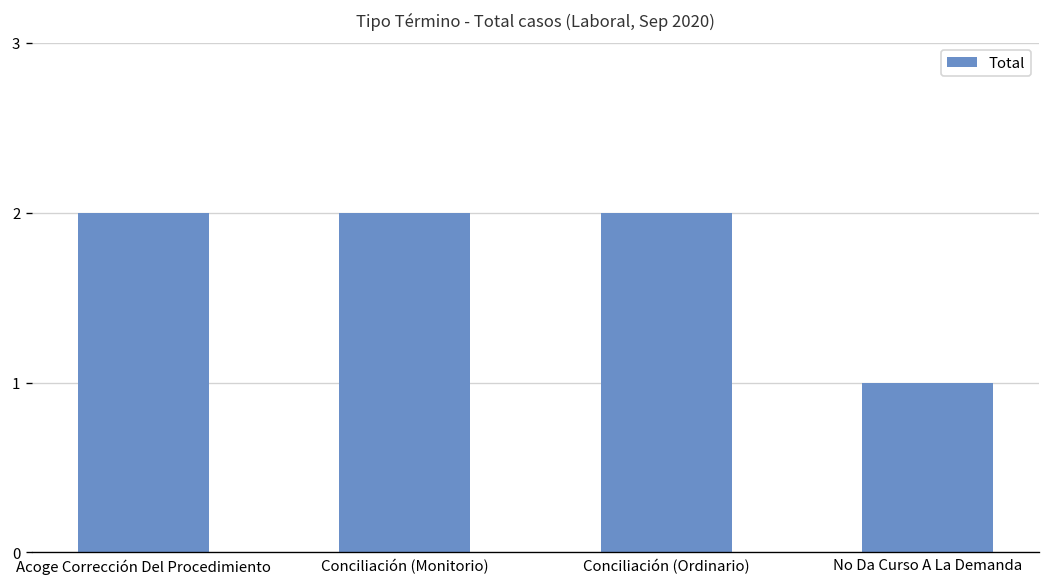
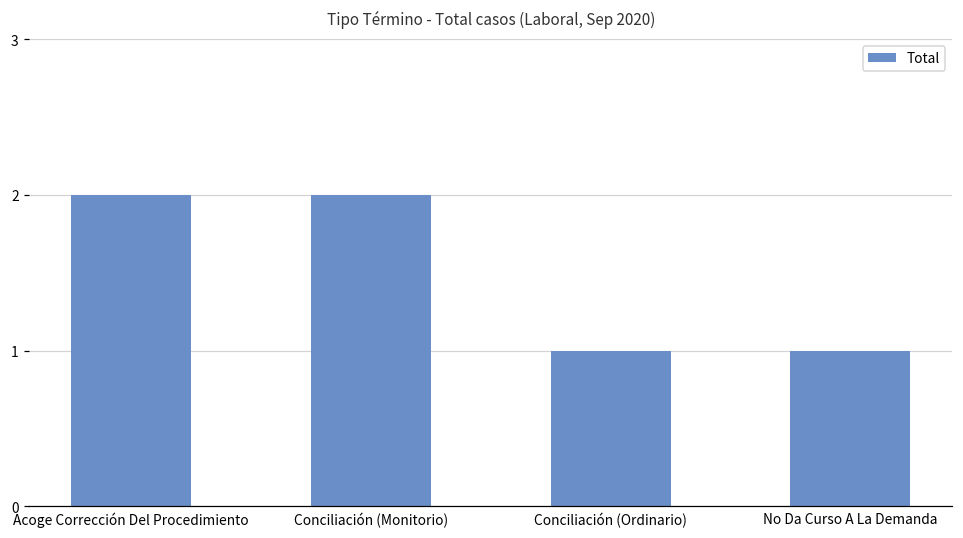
  {
    "Acoge Corrección Del Procedimiento": 2,
    "Conciliación (Monitorio)": 2,
-   "Conciliación (Ordinario)": 2,
+   "Conciliación (Ordinario)": 1,
    "No Da Curso A La Demanda": 1
  }
